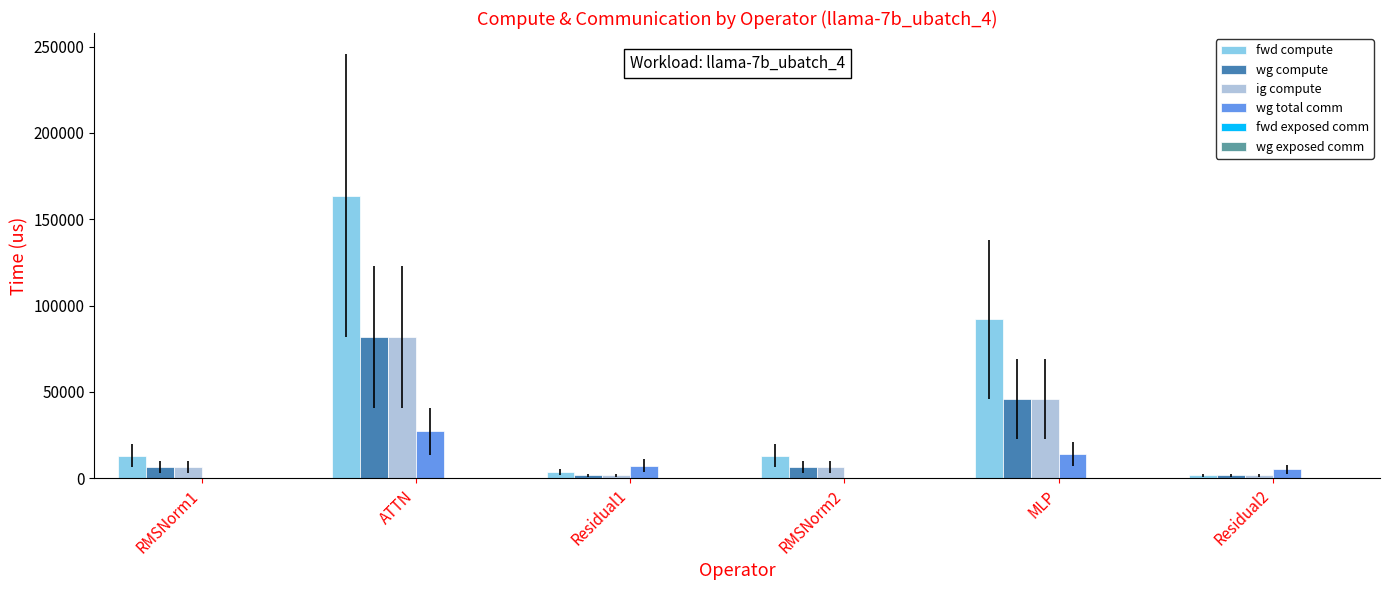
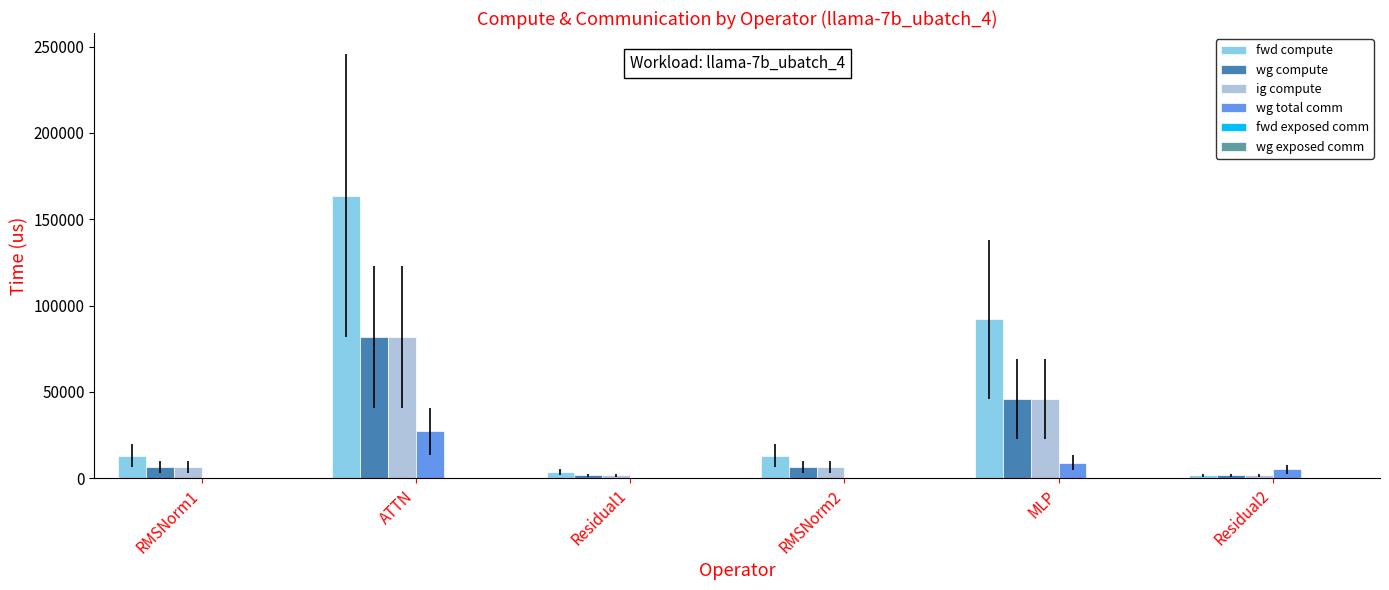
  {
    "wg total comm": {
      "RMSNorm1": 0,
      "ATTN": 27000,
-     "Residual1": 7000,
+     "Residual1": 0,
      "RMSNorm2": 0,
-     "MLP": 14000,
+     "MLP": 9000,
      "Residual2": 5000
    },
    "fwd exposed comm": {
      "RMSNorm1": 0,
      "ATTN": 0,
      "Residual1": 0,
      "RMSNorm2": 0,
      "MLP": 0,
      "Residual2": 0
    }
  }
